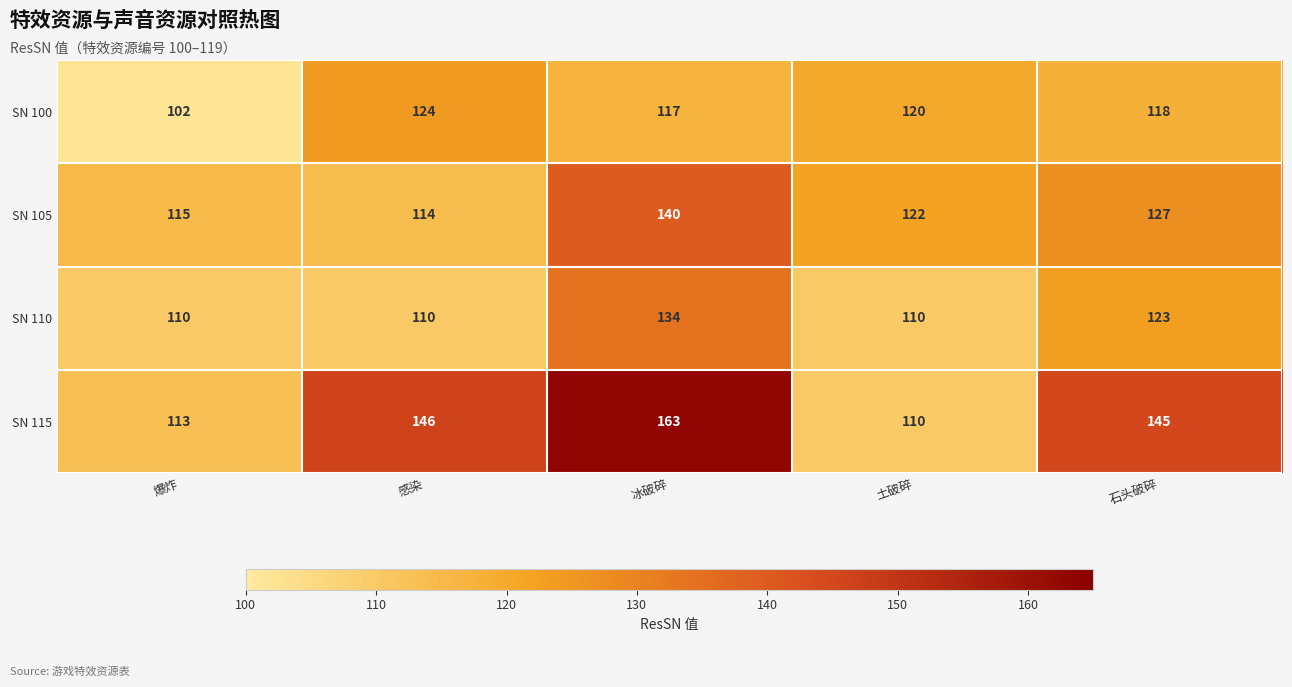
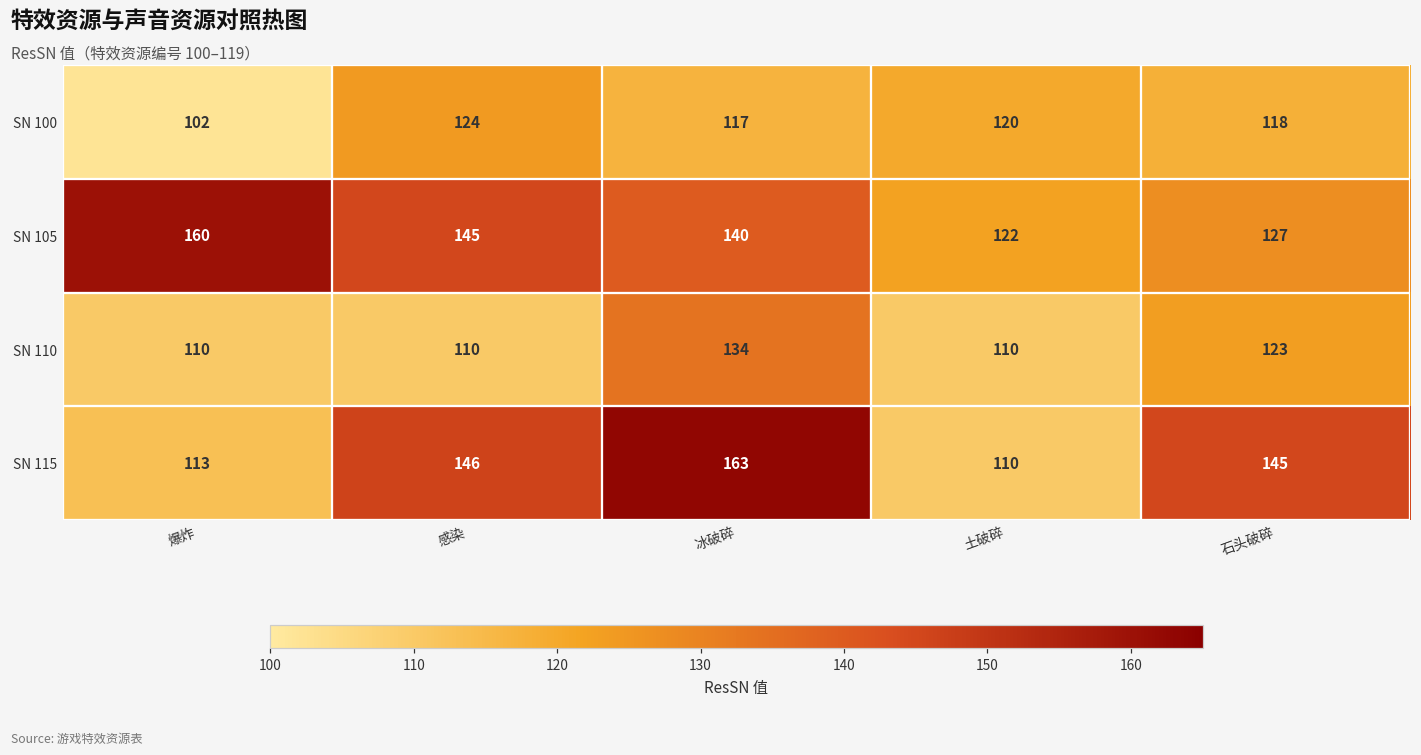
  {
    "SN 100": {
      "爆炸": 102,
      "感染": 124,
      "冰破碎": 117,
      "土破碎": 120,
      "石头破碎": 118
    },
    "SN 105": {
-     "爆炸": 115,
-     "感染": 114,
+     "爆炸": 160,
+     "感染": 145,
      "冰破碎": 140,
      "土破碎": 122,
      "石头破碎": 127
    },
    "SN 110": {
      "爆炸": 110,
      "感染": 110,
      "冰破碎": 134,
      "土破碎": 110,
      "石头破碎": 123
    },
    "SN 115": {
      "爆炸": 113,
      "感染": 146,
      "冰破碎": 163,
      "土破碎": 110,
      "石头破碎": 145
    }
  }
